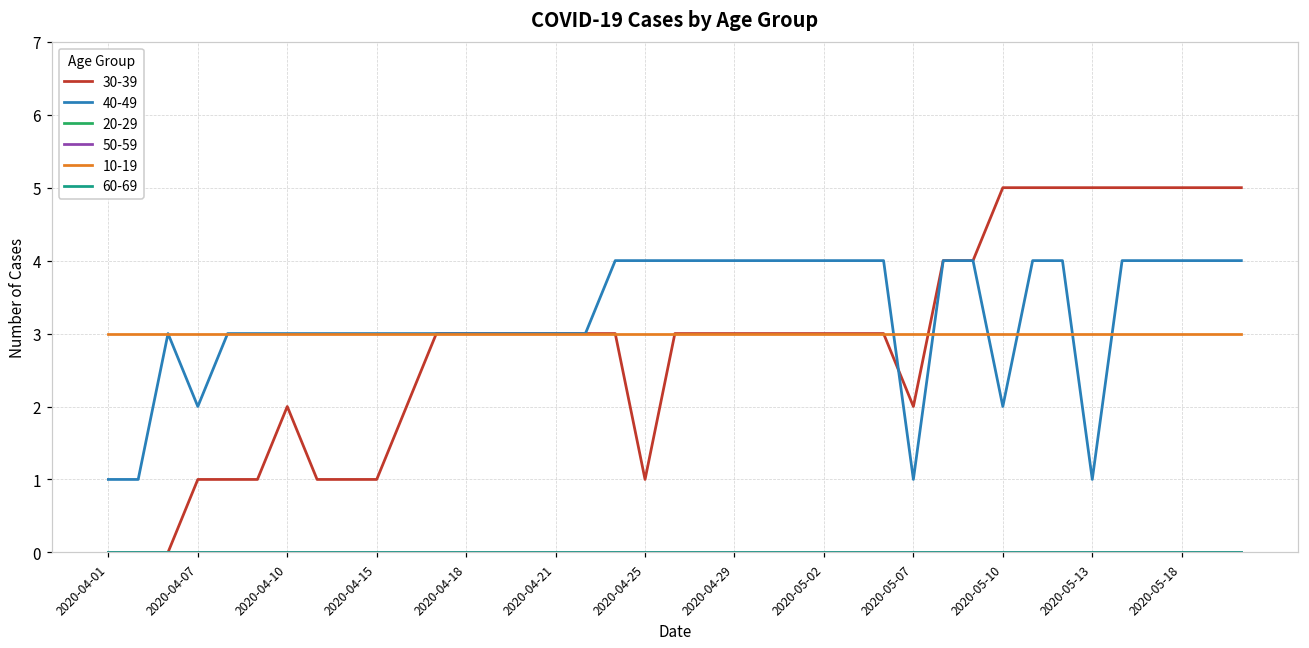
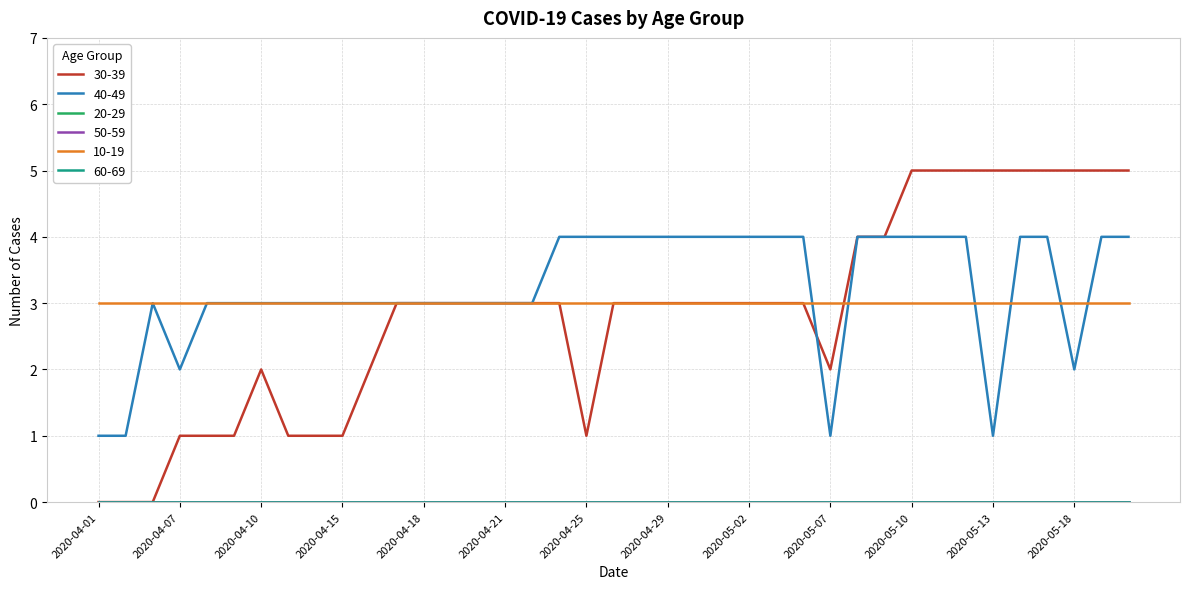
  {
    "30-39": {
      "2020-04-07": 1,
      "2020-04-10": 2,
      "2020-04-15": 1,
      "2020-04-25": 1,
      "2020-05-07": 2,
      "2020-05-10": 5,
      "2020-05-13": 5,
      "2020-05-18": 5
    },
    "40-49": {
      "2020-04-01": 1,
      "2020-04-07": 2,
      "2020-04-25": 4,
      "2020-04-29": 4,
      "2020-05-02": 4,
      "2020-05-07": 1,
-     "2020-05-10": 2,
+     "2020-05-10": 4,
      "2020-05-13": 1,
-     "2020-05-18": 4
+     "2020-05-18": 2
    },
    "60-69": {
      "2020-04-07": 0,
      "2020-04-10": 0,
      "2020-04-15": 0,
      "2020-04-18": 0,
      "2020-04-21": 0,
      "2020-04-25": 0,
      "2020-04-29": 0,
      "2020-05-02": 0,
      "2020-05-07": 0,
      "2020-05-10": 0,
      "2020-05-13": 0,
      "2020-05-18": 0
    },
    "10-19": {
      "2020-04-01": 3,
      "2020-04-07": 3,
      "2020-04-25": 3,
      "2020-05-07": 3,
      "2020-05-10": 3,
      "2020-05-13": 3,
      "2020-05-18": 3
    }
  }
